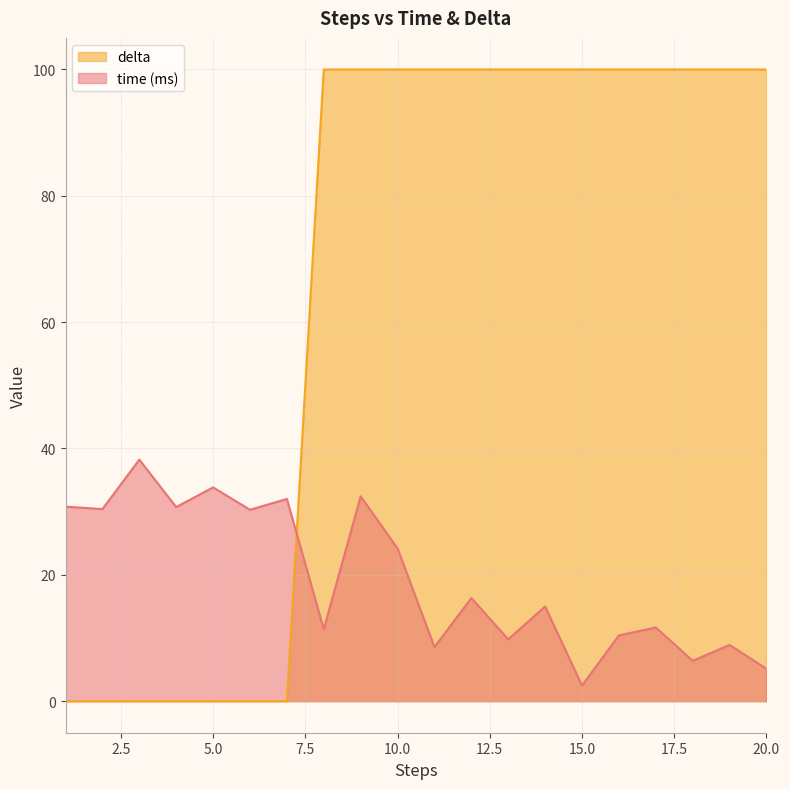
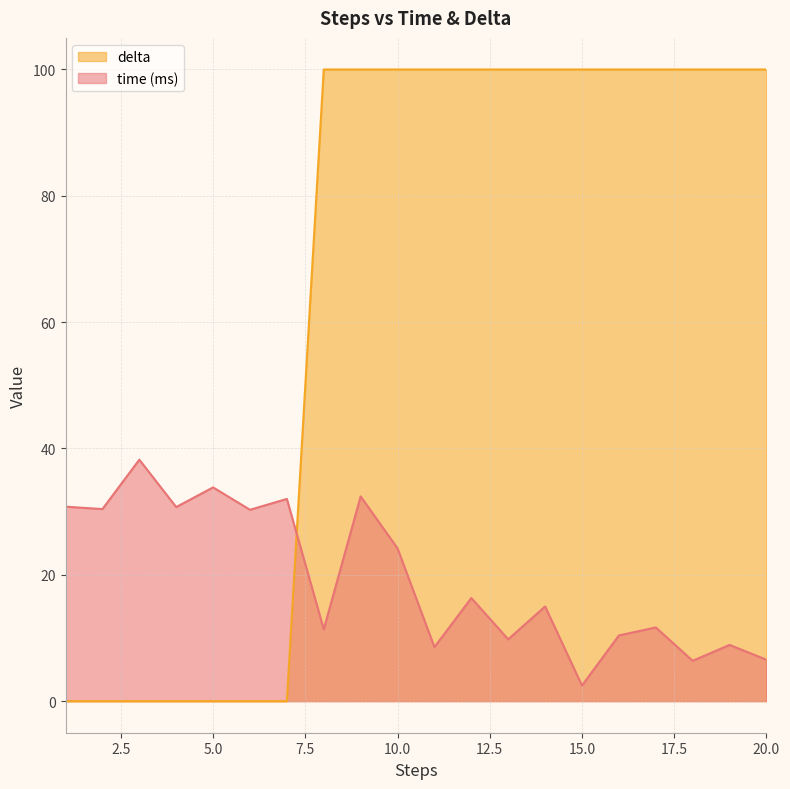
  {
    "delta": {
      "5.0": 0,
      "10.0": 100,
      "15.0": 100,
      "20.0": 100
    },
    "time (ms)": {
      "5.0": 34,
      "10.0": 24,
      "15.0": 2,
-     "20.0": 5
+     "20.0": 7
    }
  }
